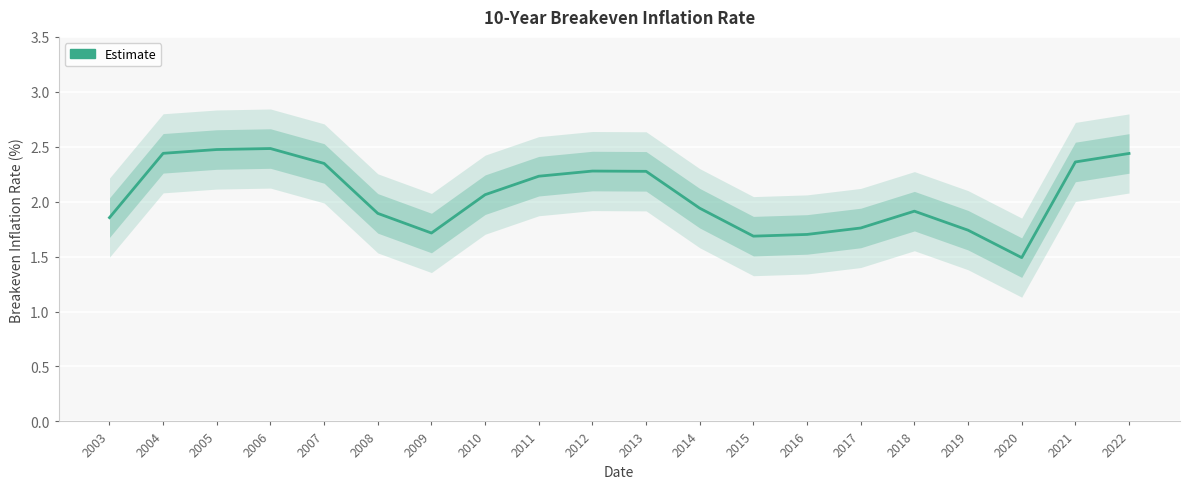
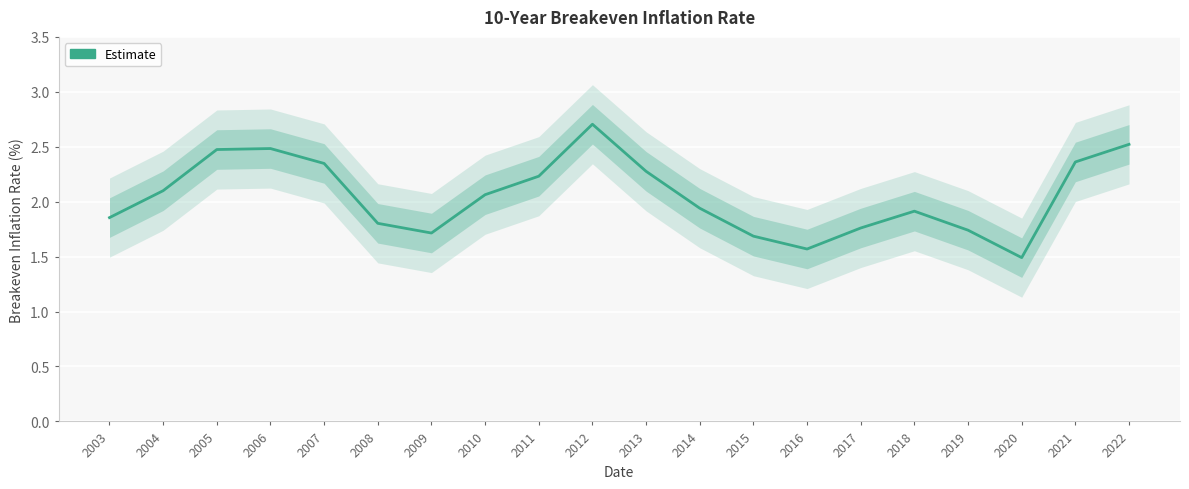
  {
    "Estimate": {
      "2003": 1.86,
-     "2004": 2.44,
+     "2004": 2.10,
      "2005": 2.47,
      "2006": 2.48,
      "2007": 2.35,
-     "2008": 1.89,
+     "2008": 1.80,
      "2009": 1.71,
      "2010": 2.06,
      "2011": 2.23,
-     "2012": 2.28,
+     "2012": 2.70,
      "2013": 2.28,
      "2014": 1.94,
      "2015": 1.69,
-     "2016": 1.70,
+     "2016": 1.57,
      "2017": 1.76,
      "2018": 1.91,
      "2019": 1.74,
      "2020": 1.49,
      "2021": 2.36,
-     "2022": 2.44
+     "2022": 2.52
    }
  }
